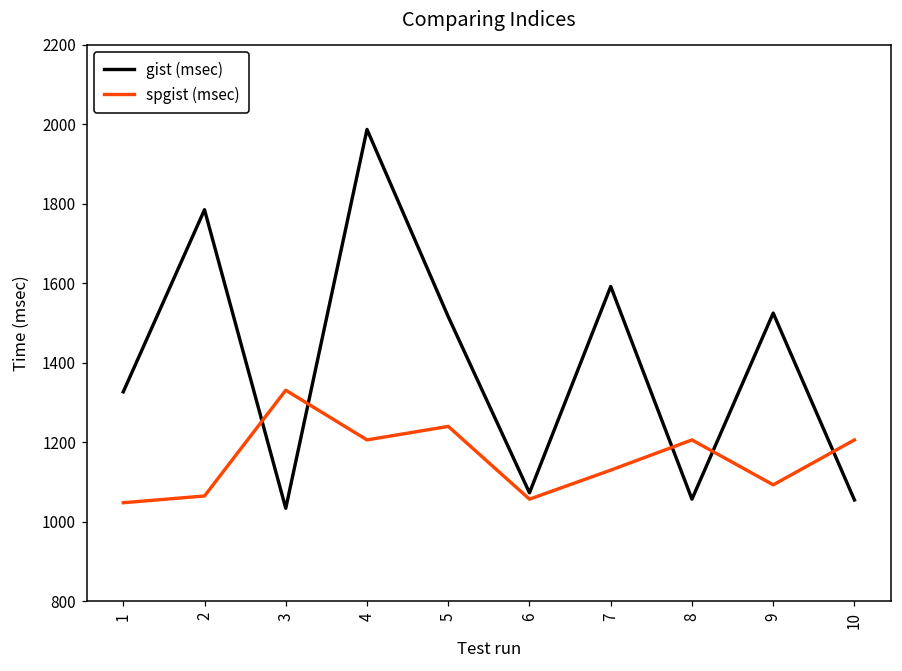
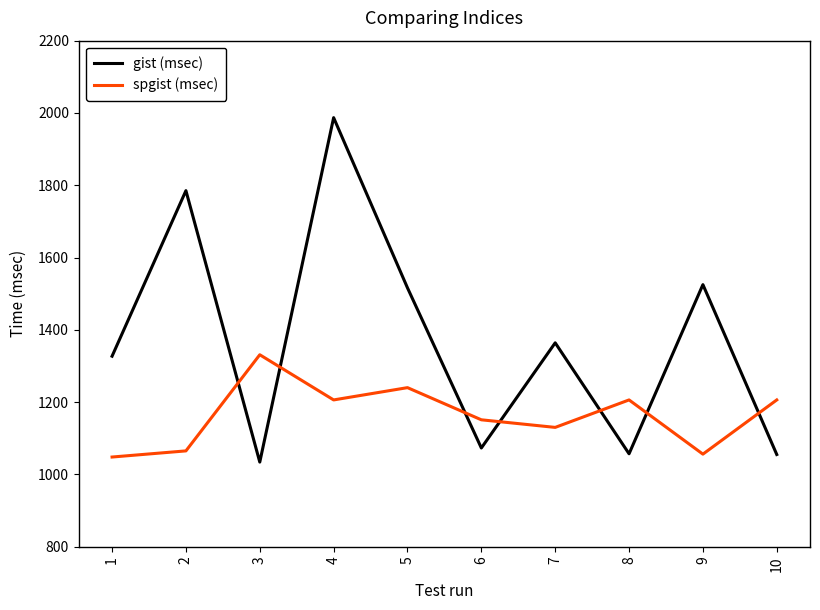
  {
    "gist (msec)": {
      "1": 1330,
      "2": 1790,
      "3": 1030,
      "4": 1990,
      "5": 1520,
      "6": 1070,
-     "7": 1590,
+     "7": 1360,
      "8": 1060,
      "9": 1530,
      "10": 1060
    },
    "spgist (msec)": {
      "1": 1050,
      "2": 1070,
      "3": 1330,
      "4": 1210,
      "5": 1240,
-     "6": 1060,
+     "6": 1150,
      "7": 1130,
      "8": 1210,
-     "9": 1090,
+     "9": 1060,
      "10": 1210
    }
  }
